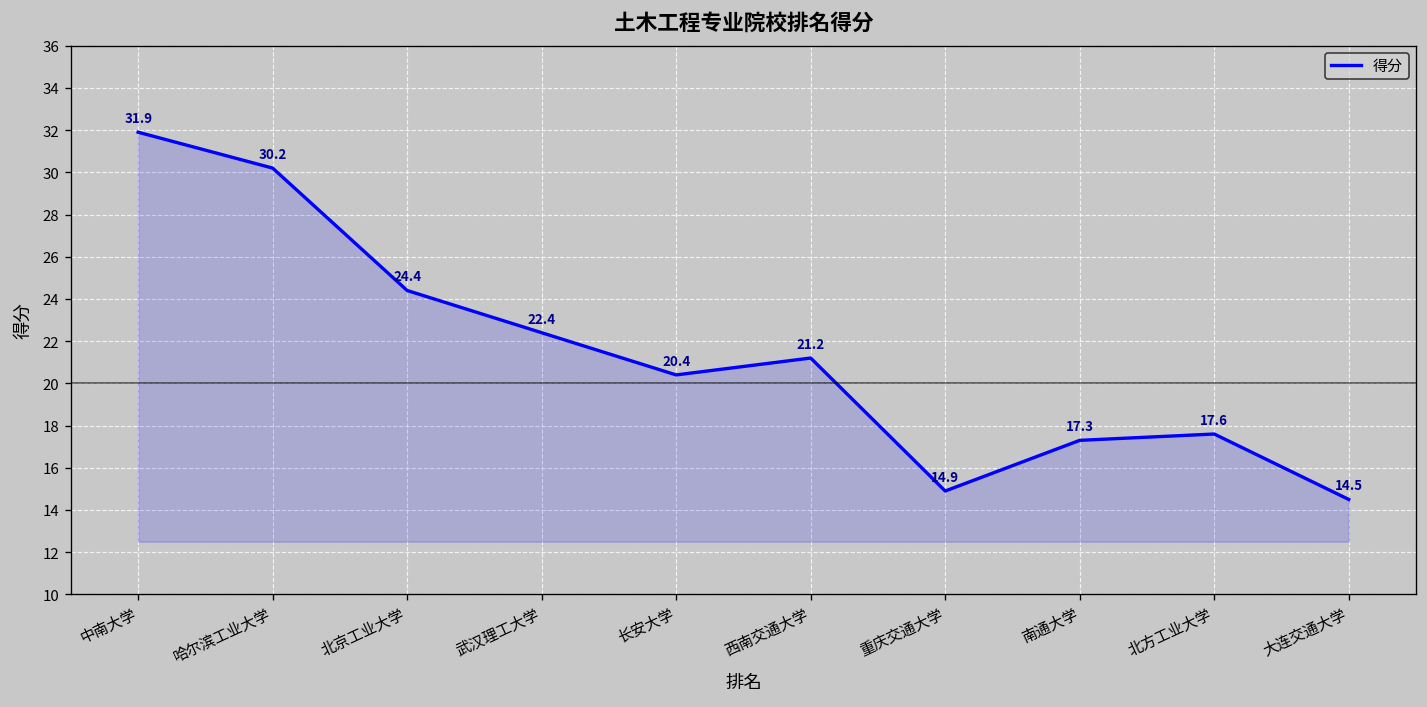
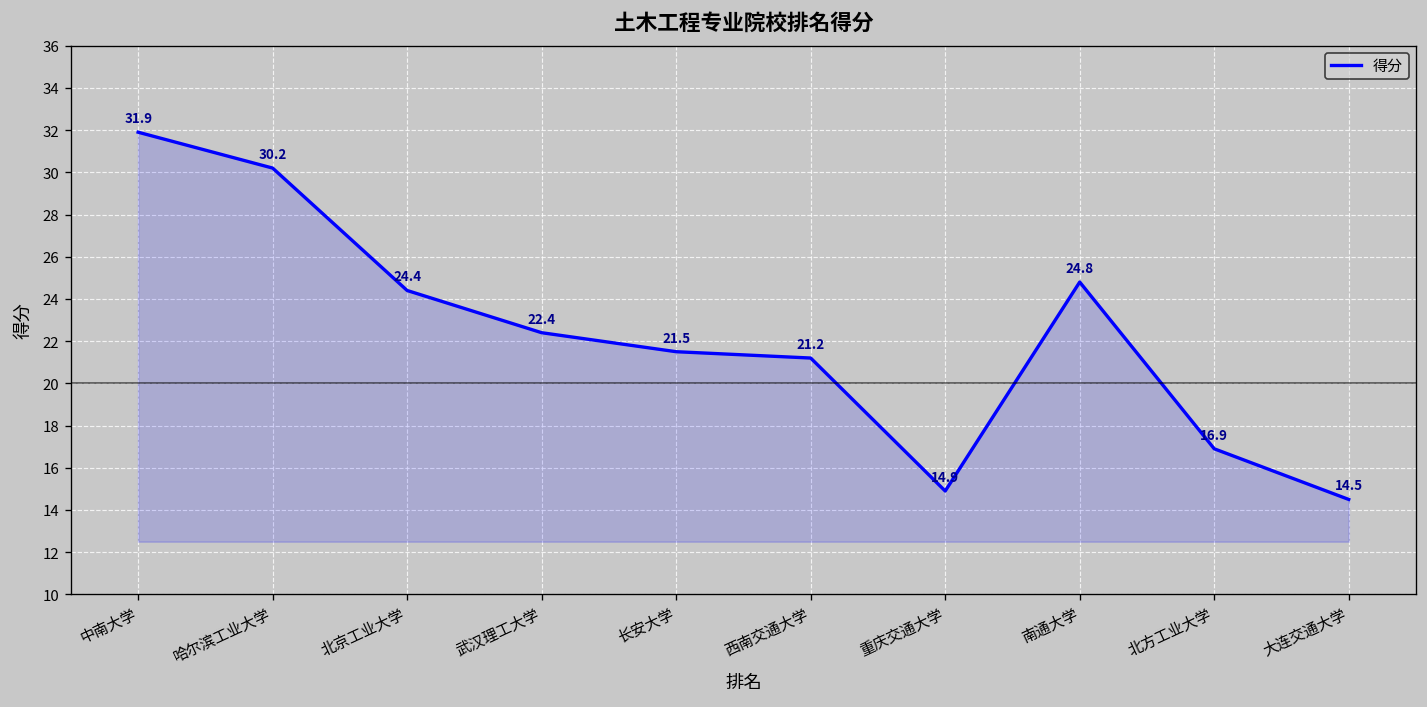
  {
    "中南大学": 31.9,
    "哈尔滨工业大学": 30.2,
    "北京工业大学": 24.4,
    "武汉理工大学": 22.4,
-   "长安大学": 20.4,
+   "长安大学": 21.5,
    "西南交通大学": 21.2,
    "重庆交通大学": 14.9,
-   "南通大学": 17.3,
-   "北方工业大学": 17.6,
+   "南通大学": 24.8,
+   "北方工业大学": 16.9,
    "大连交通大学": 14.5
  }
